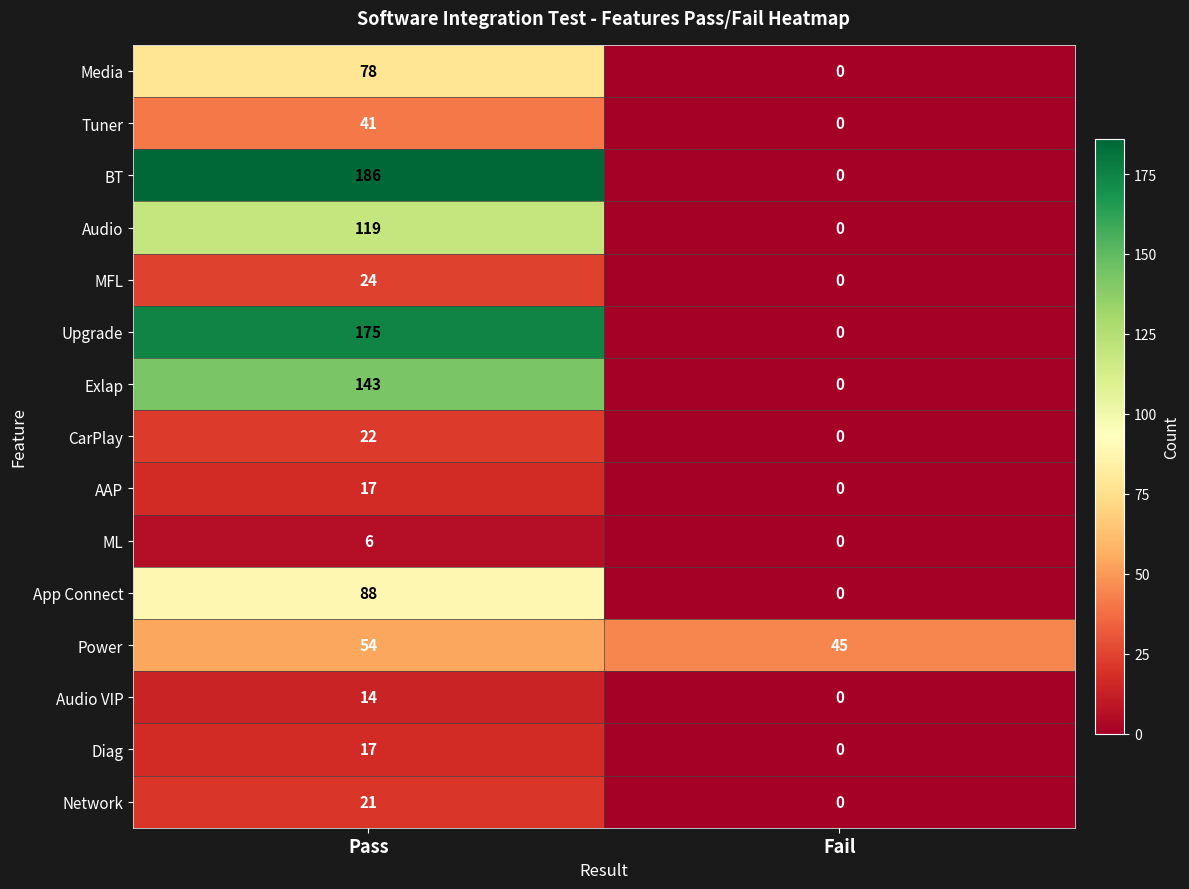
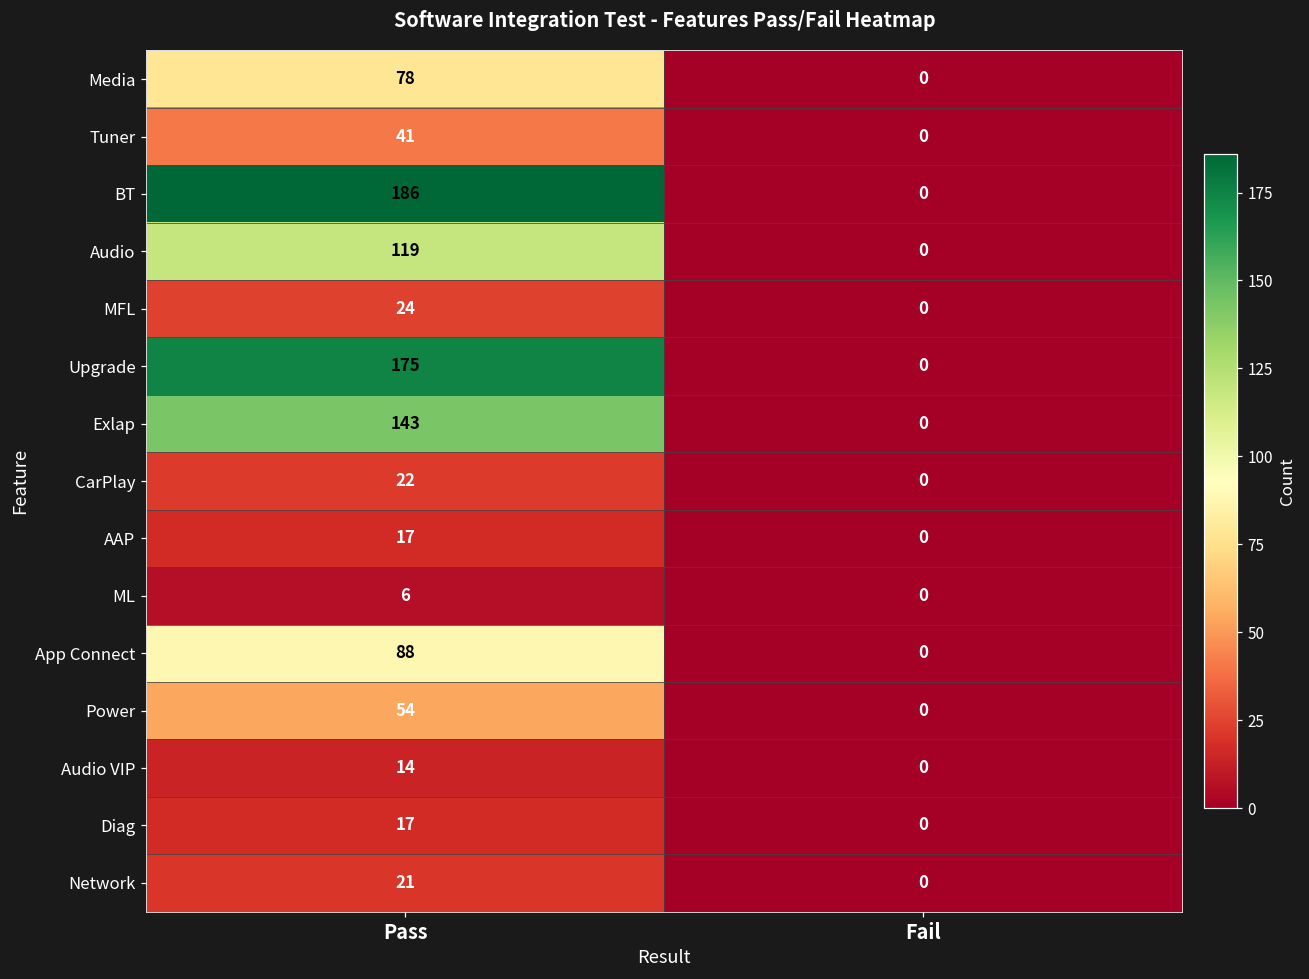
  {
    "Media": {
      "Pass": 78,
      "Fail": 0
    },
    "Tuner": {
      "Pass": 41,
      "Fail": 0
    },
    "BT": {
      "Pass": 186,
      "Fail": 0
    },
    "Audio": {
      "Pass": 119,
      "Fail": 0
    },
    "MFL": {
      "Pass": 24,
      "Fail": 0
    },
    "Upgrade": {
      "Pass": 175,
      "Fail": 0
    },
    "Exlap": {
      "Pass": 143,
      "Fail": 0
    },
    "CarPlay": {
      "Pass": 22,
      "Fail": 0
    },
    "AAP": {
      "Pass": 17,
      "Fail": 0
    },
    "ML": {
      "Pass": 6,
      "Fail": 0
    },
    "App Connect": {
      "Pass": 88,
      "Fail": 0
    },
    "Power": {
      "Pass": 54,
-     "Fail": 45
+     "Fail": 0
    },
    "Audio VIP": {
      "Pass": 14,
      "Fail": 0
    },
    "Diag": {
      "Pass": 17,
      "Fail": 0
    },
    "Network": {
      "Pass": 21,
      "Fail": 0
    }
  }
